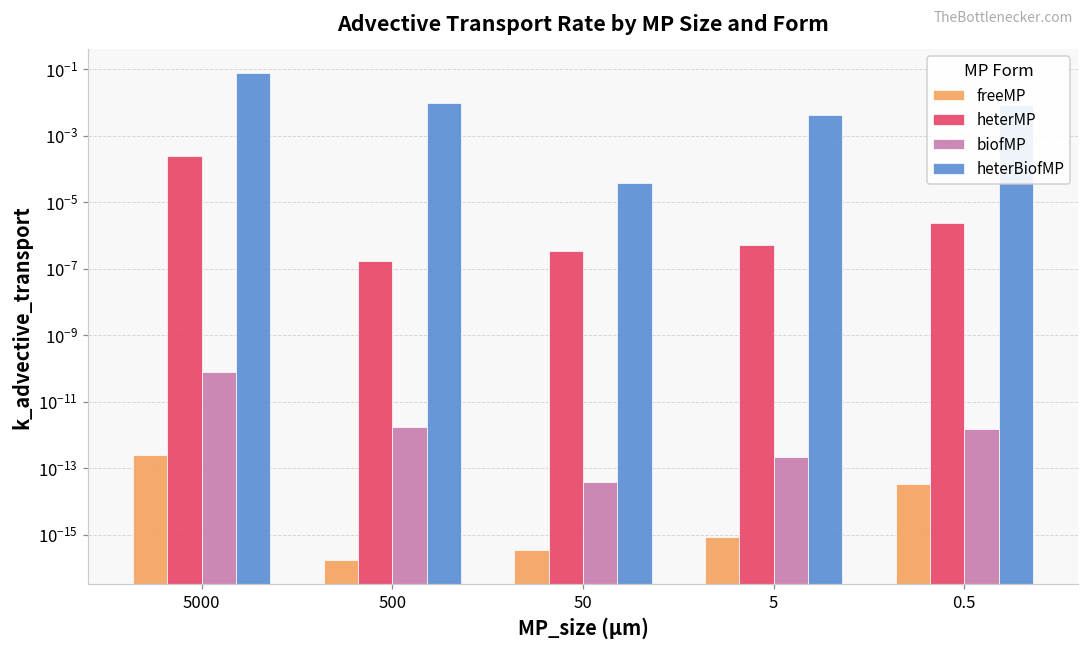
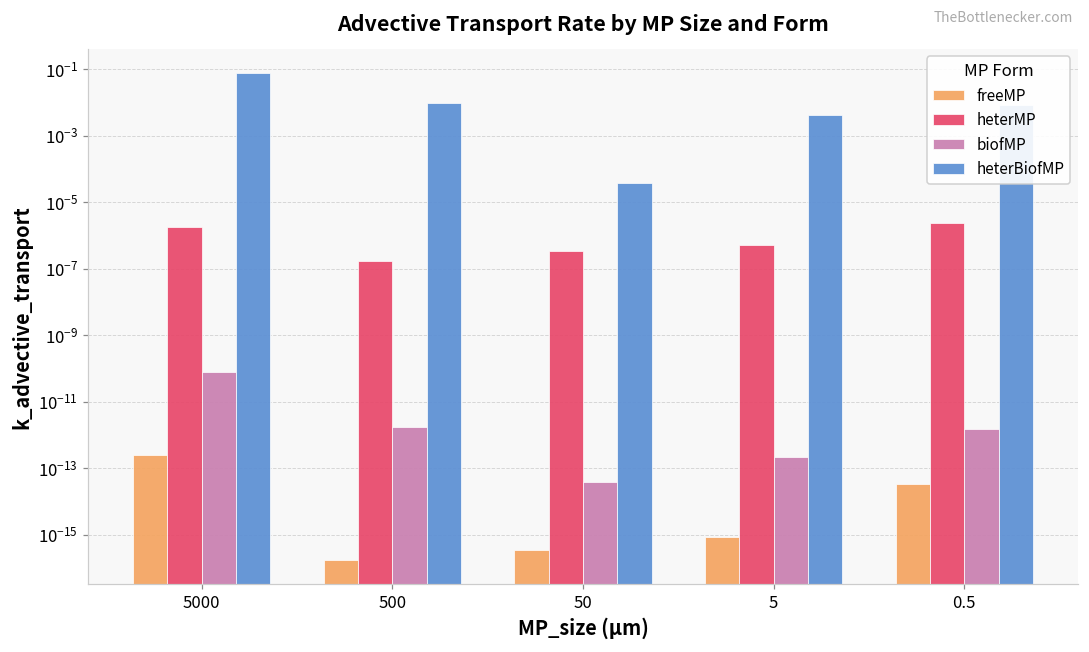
  {
    "freeMP": {
      "5000": 0.000000000000,
      "500": 0.000000000000,
      "50": 0.000000000000,
      "5": 0.000000000000,
      "0.5": 0.000000000000
    },
    "heterMP": {
-     "5000": 0.0002,
+     "5000": 0.000002,
      "500": 0.0000002,
      "50": 0.0000003,
      "5": 0.0000005,
      "0.5": 0.000002
    },
    "biofMP": {
      "5000": 0.00000000008,
      "500": 0.000000000002,
      "50": 0.000000000000,
      "5": 0.000000000000,
      "0.5": 0.000000000002
    },
    "heterBiofMP": {
      "5000": 0.08,
      "500": 0.009,
      "50": 0.00004,
      "5": 0.004
    }
  }
